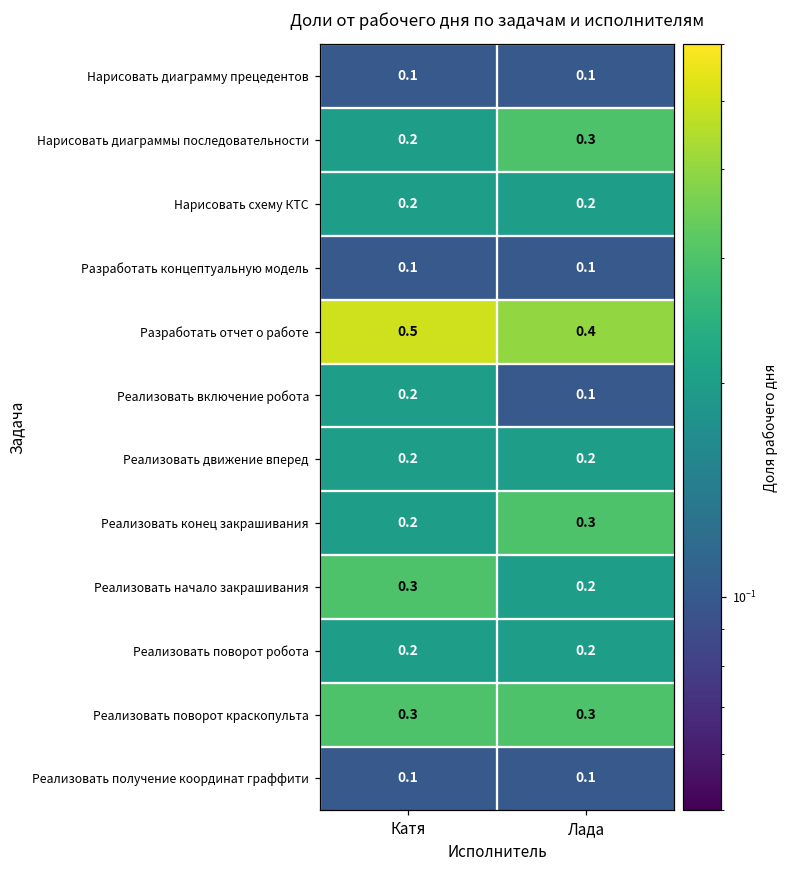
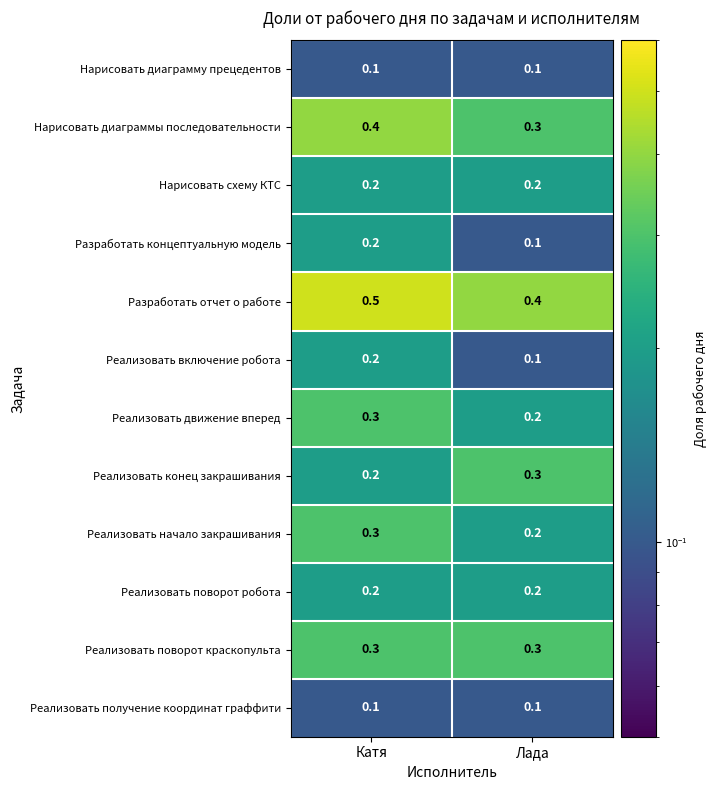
  {
    "Нарисовать диаграмму прецедентов": {
      "Катя": 0.1,
      "Лада": 0.1
    },
    "Нарисовать диаграммы последовательности": {
-     "Катя": 0.2,
+     "Катя": 0.4,
      "Лада": 0.3
    },
    "Нарисовать схему КТС": {
      "Катя": 0.2,
      "Лада": 0.2
    },
    "Разработать концептуальную модель": {
-     "Катя": 0.1,
+     "Катя": 0.2,
      "Лада": 0.1
    },
    "Разработать отчет о работе": {
      "Катя": 0.5,
      "Лада": 0.4
    },
    "Реализовать включение робота": {
      "Катя": 0.2,
      "Лада": 0.1
    },
    "Реализовать движение вперед": {
-     "Катя": 0.2,
+     "Катя": 0.3,
      "Лада": 0.2
    },
    "Реализовать конец закрашивания": {
      "Катя": 0.2,
      "Лада": 0.3
    },
    "Реализовать начало закрашивания": {
      "Катя": 0.3,
      "Лада": 0.2
    },
    "Реализовать поворот робота": {
      "Катя": 0.2,
      "Лада": 0.2
    },
    "Реализовать поворот краскопульта": {
      "Катя": 0.3,
      "Лада": 0.3
    },
    "Реализовать получение координат граффити": {
      "Катя": 0.1,
      "Лада": 0.1
    }
  }
